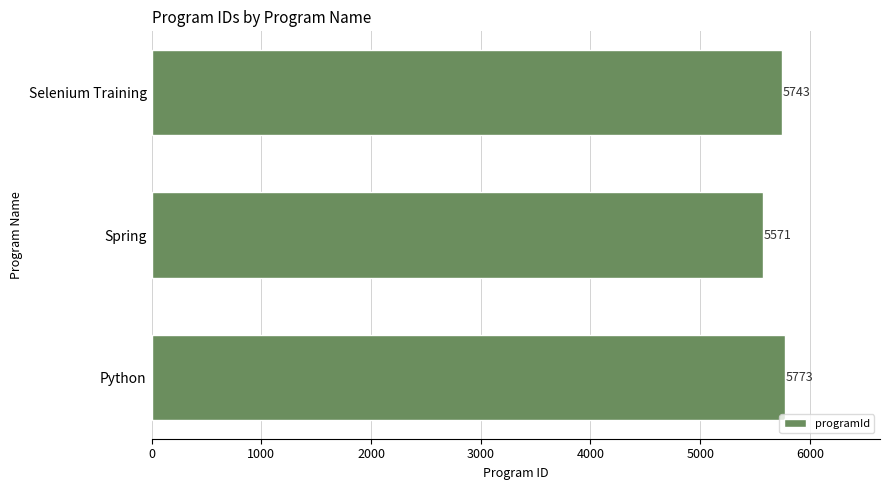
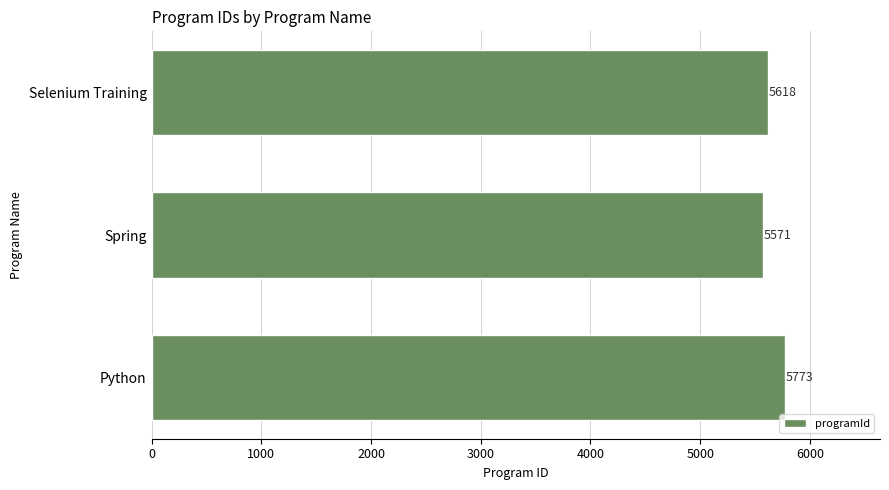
  {
-   "Selenium Training": 5743,
+   "Selenium Training": 5618,
    "Spring": 5571,
    "Python": 5773
  }
